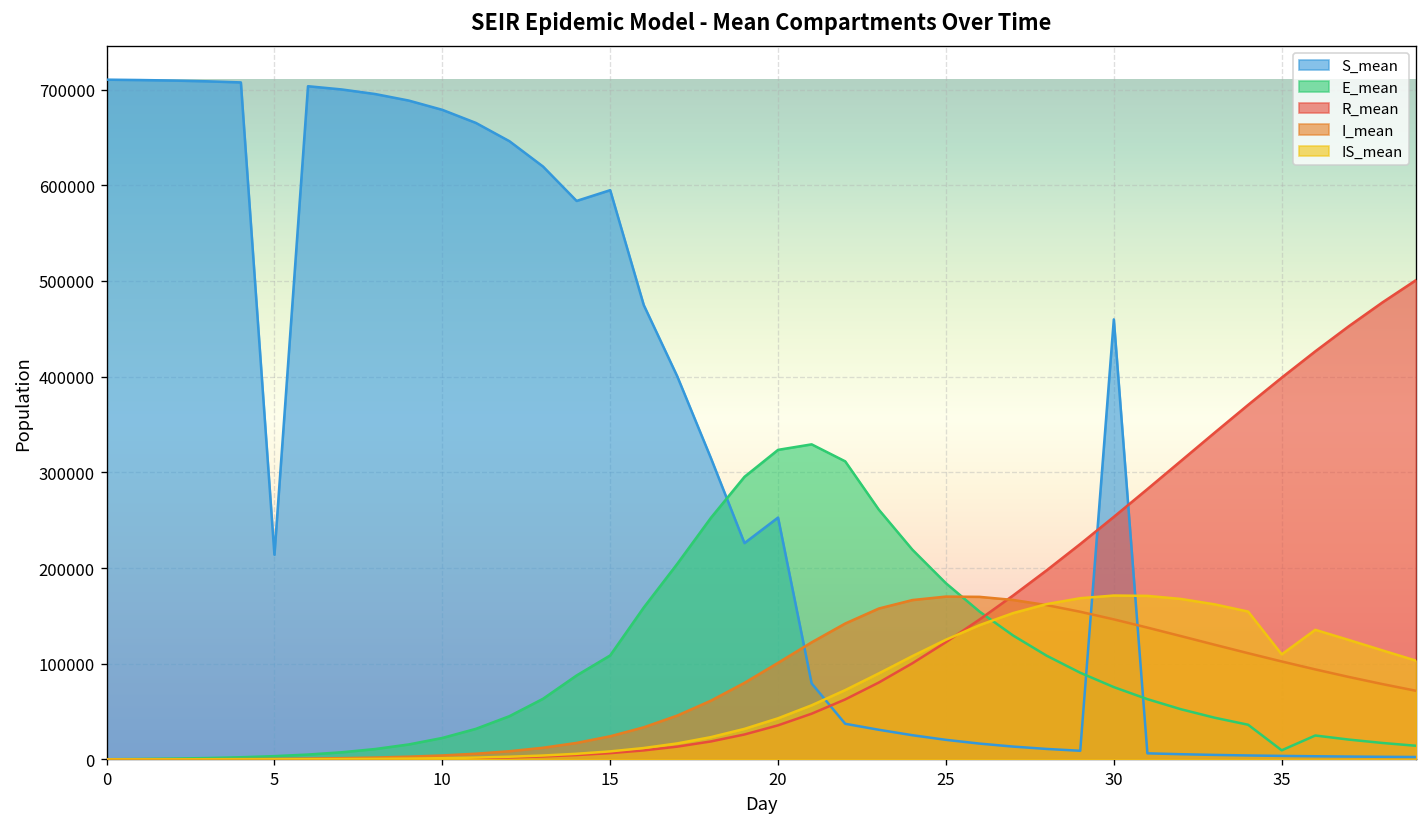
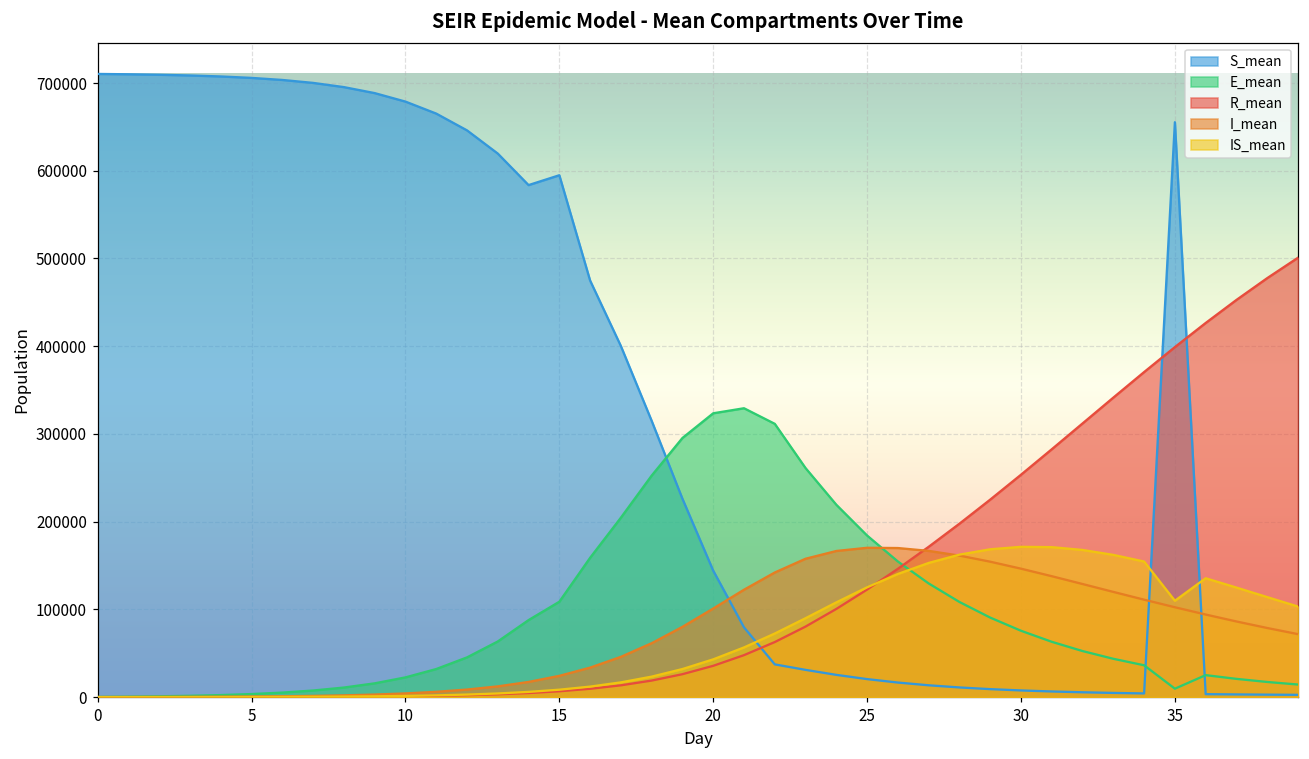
  {
    "S_mean": {
      "0": 710000,
-     "5": 210000,
+     "5": 710000,
      "10": 680000,
      "15": 590000,
-     "20": 250000,
+     "20": 140000,
      "25": 20000,
-     "30": 460000,
-     "35": 0
+     "30": 10000,
+     "35": 660000
    },
    "E_mean": {
      "10": 20000,
      "15": 110000,
      "20": 320000,
      "25": 180000,
      "30": 80000,
      "35": 10000
    },
    "IS_mean": {
      "20": 40000,
      "30": 170000,
      "35": 110000
    }
  }
